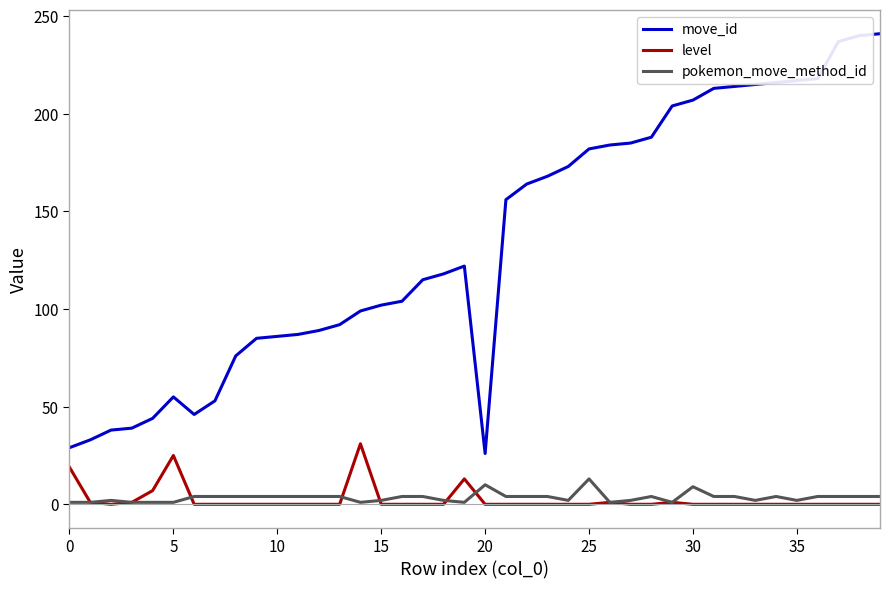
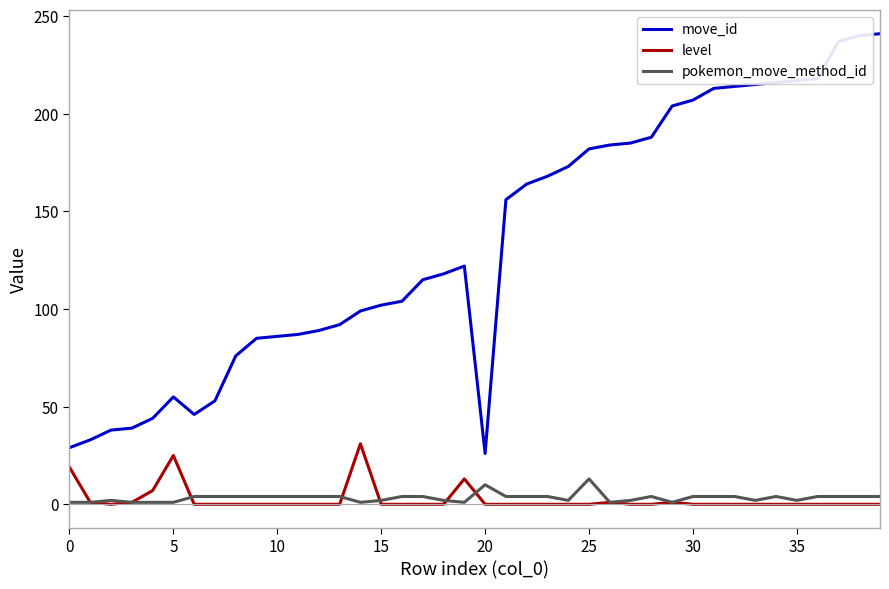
  {
    "move_id": {
      "0": 29,
      "5": 55,
      "10": 86,
      "15": 102,
      "20": 26,
      "25": 182,
      "30": 207
    },
    "level": {
      "0": 19,
      "5": 25,
      "10": 0,
      "15": 0,
      "20": 0,
      "25": 0,
      "30": 0,
      "35": 0
    },
    "pokemon_move_method_id": {
      "0": 1,
      "5": 1,
      "10": 4,
      "15": 2,
      "20": 10,
      "25": 13,
-     "30": 9,
+     "30": 4,
      "35": 2
    }
  }
